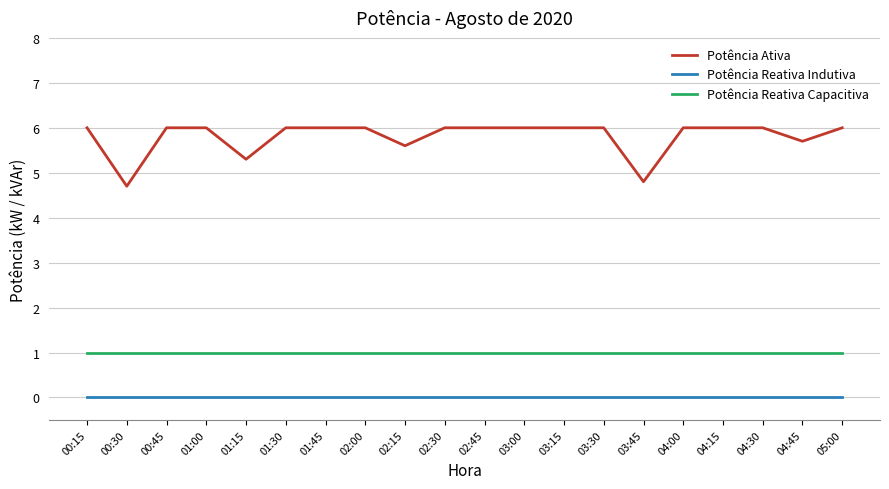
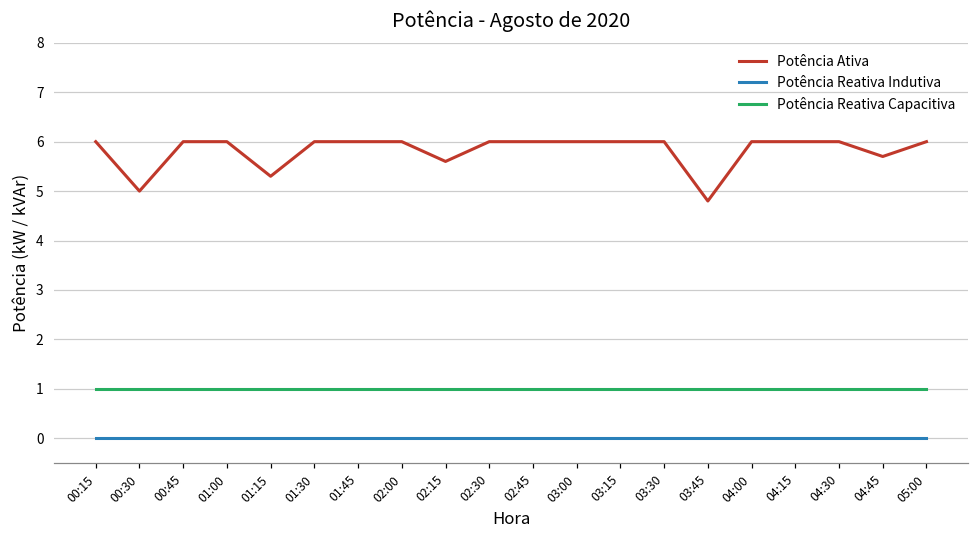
  {
    "Potência Ativa": {
      "00:15": 6.0,
-     "00:30": 4.7,
+     "00:30": 5.0,
      "00:45": 6.0,
      "01:00": 6.0,
      "01:15": 5.3,
      "01:30": 6.0,
      "01:45": 6.0,
      "02:00": 6.0,
      "02:15": 5.6,
      "02:30": 6.0,
      "02:45": 6.0,
      "03:00": 6.0,
      "03:15": 6.0,
      "03:30": 6.0,
      "03:45": 4.8,
      "04:00": 6.0,
      "04:15": 6.0,
      "04:30": 6.0,
      "04:45": 5.7,
      "05:00": 6.0
    },
    "Potência Reativa Indutiva": {
      "00:15": 0.0,
      "00:30": 0.0,
      "00:45": 0.0,
      "01:00": 0.0,
      "01:15": 0.0,
      "01:30": 0.0,
      "01:45": 0.0,
      "02:00": 0.0,
      "02:15": 0.0,
      "02:30": 0.0,
      "02:45": 0.0,
      "03:00": 0.0,
      "03:15": 0.0,
      "03:30": 0.0,
      "03:45": 0.0,
      "04:00": 0.0,
      "04:15": 0.0,
      "04:30": 0.0,
      "04:45": 0.0,
      "05:00": 0.0
    },
    "Potência Reativa Capacitiva": {
      "00:15": 1.0,
      "00:30": 1.0,
      "00:45": 1.0,
      "01:00": 1.0,
      "01:15": 1.0,
      "01:30": 1.0,
      "01:45": 1.0,
      "02:00": 1.0,
      "02:15": 1.0,
      "02:30": 1.0,
      "02:45": 1.0,
      "03:00": 1.0,
      "03:15": 1.0,
      "03:30": 1.0,
      "03:45": 1.0,
      "04:00": 1.0,
      "04:15": 1.0,
      "04:30": 1.0,
      "04:45": 1.0,
      "05:00": 1.0
    }
  }
